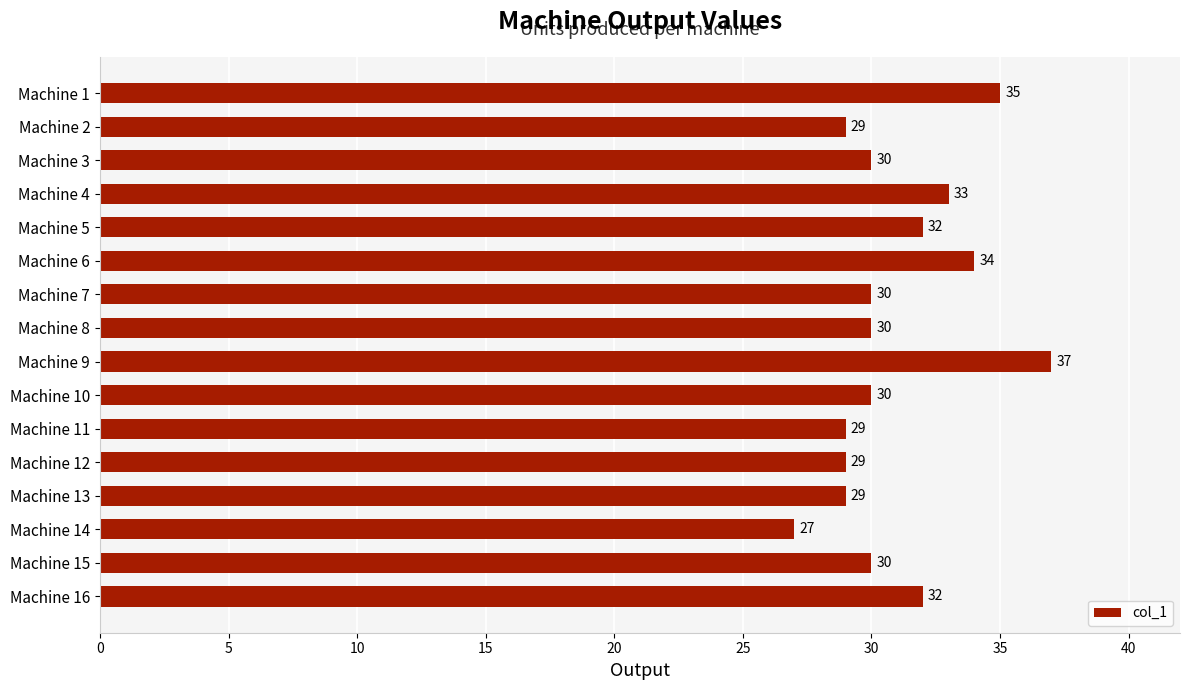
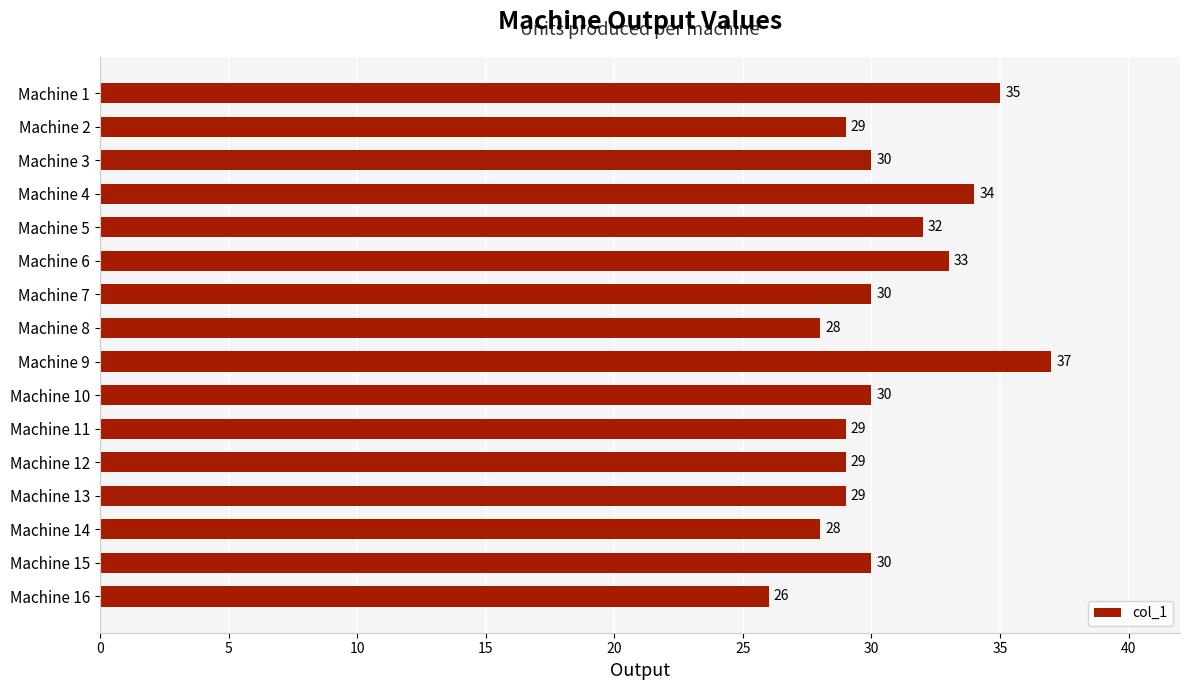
  {
    "Machine 1": 35,
    "Machine 2": 29,
    "Machine 3": 30,
-   "Machine 4": 33,
+   "Machine 4": 34,
    "Machine 5": 32,
-   "Machine 6": 34,
+   "Machine 6": 33,
    "Machine 7": 30,
-   "Machine 8": 30,
+   "Machine 8": 28,
    "Machine 9": 37,
    "Machine 10": 30,
    "Machine 11": 29,
    "Machine 12": 29,
    "Machine 13": 29,
-   "Machine 14": 27,
+   "Machine 14": 28,
    "Machine 15": 30,
-   "Machine 16": 32
+   "Machine 16": 26
  }
